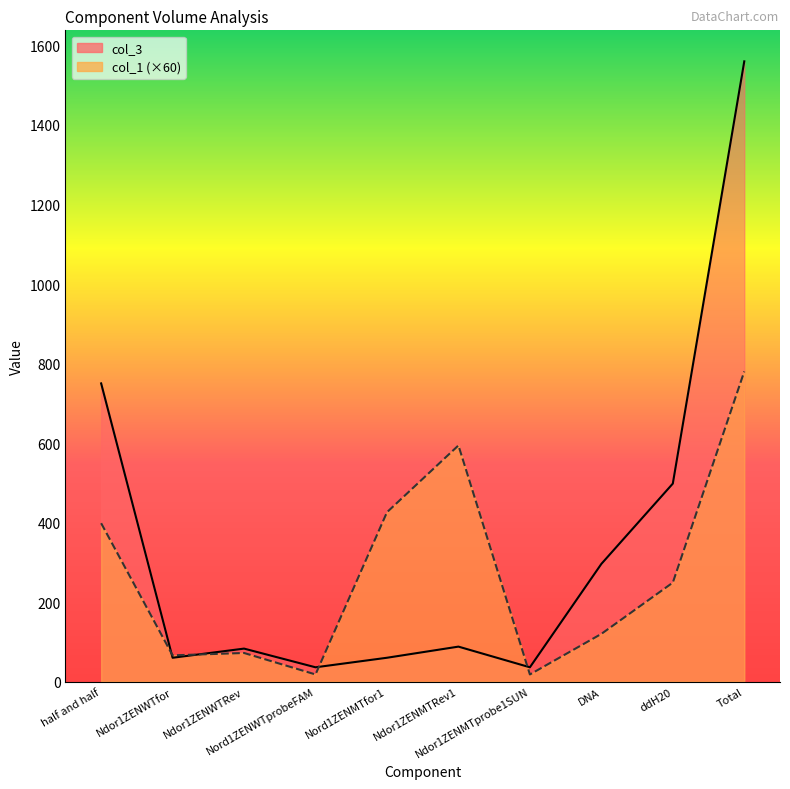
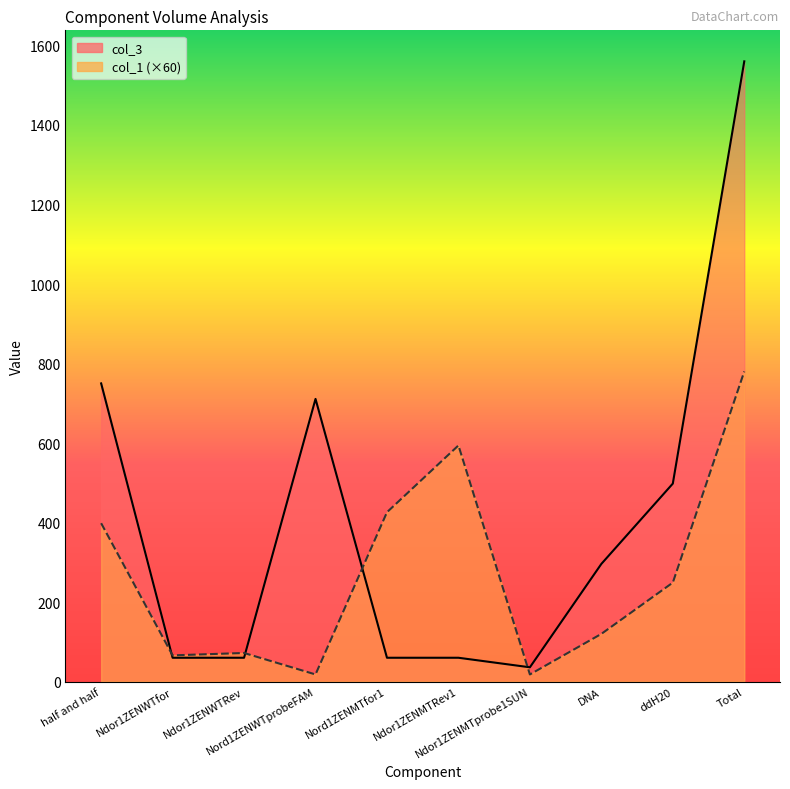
  {
    "col_3": {
      "half and half": 750,
-     "Ndor1ZENWTRev": 80,
-     "Nord1ZENWTprobeFAM": 40,
+     "Ndor1ZENWTRev": 60,
+     "Nord1ZENWTprobeFAM": 710,
      "Nord1ZENMTfor1": 60,
-     "Ndor1ZENMTRev1": 90,
+     "Ndor1ZENMTRev1": 60,
      "Ndor1ZENMTprobe1SUN": 40,
      "DNA": 300,
      "ddH20": 500,
      "Total": 1560
    },
    "col_1 (×60)": {
      "half and half": 400,
      "Ndor1ZENWTRev": 70,
      "Nord1ZENWTprobeFAM": 20,
      "Nord1ZENMTfor1": 430,
      "Ndor1ZENMTRev1": 590,
      "Ndor1ZENMTprobe1SUN": 20,
      "DNA": 120,
      "ddH20": 250,
      "Total": 780
    }
  }
